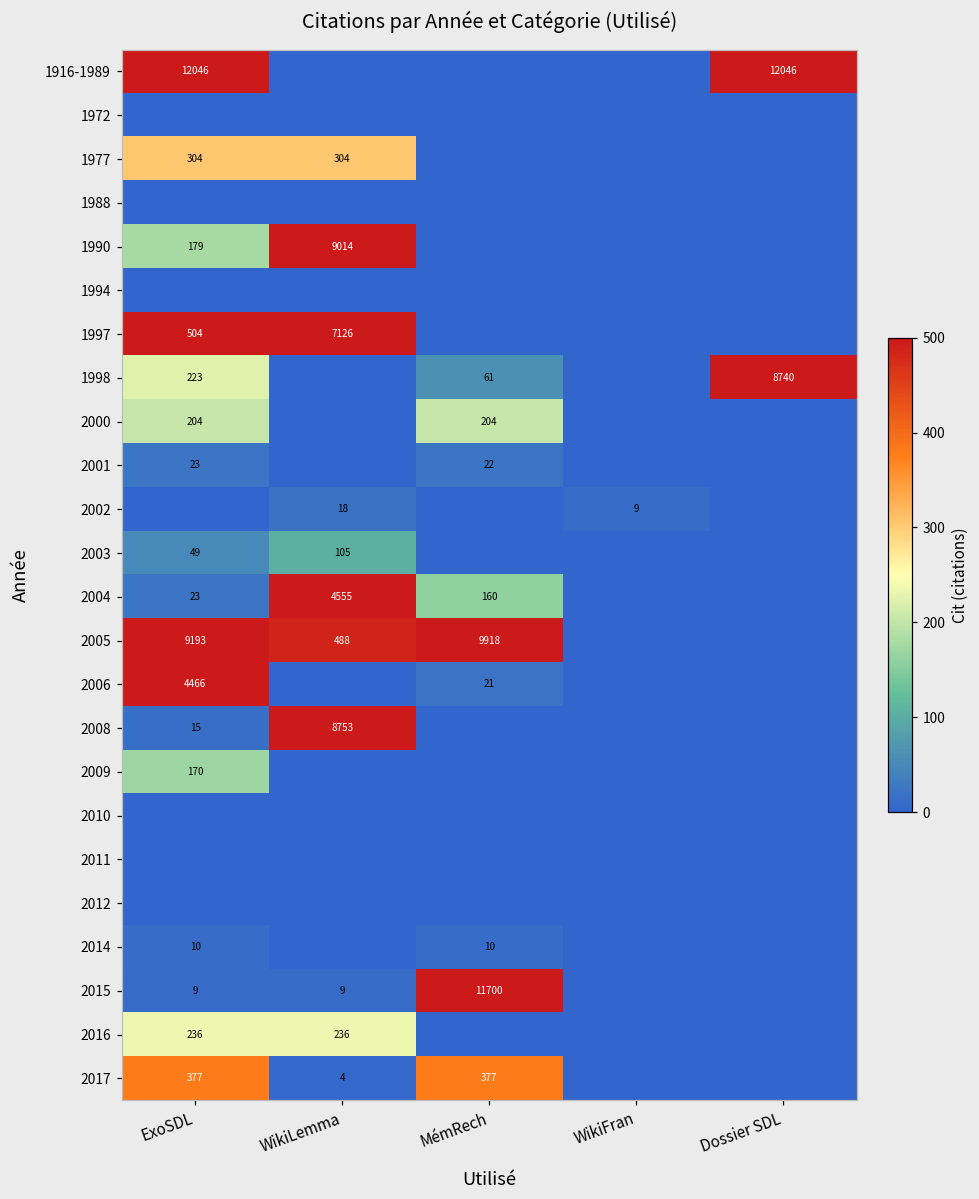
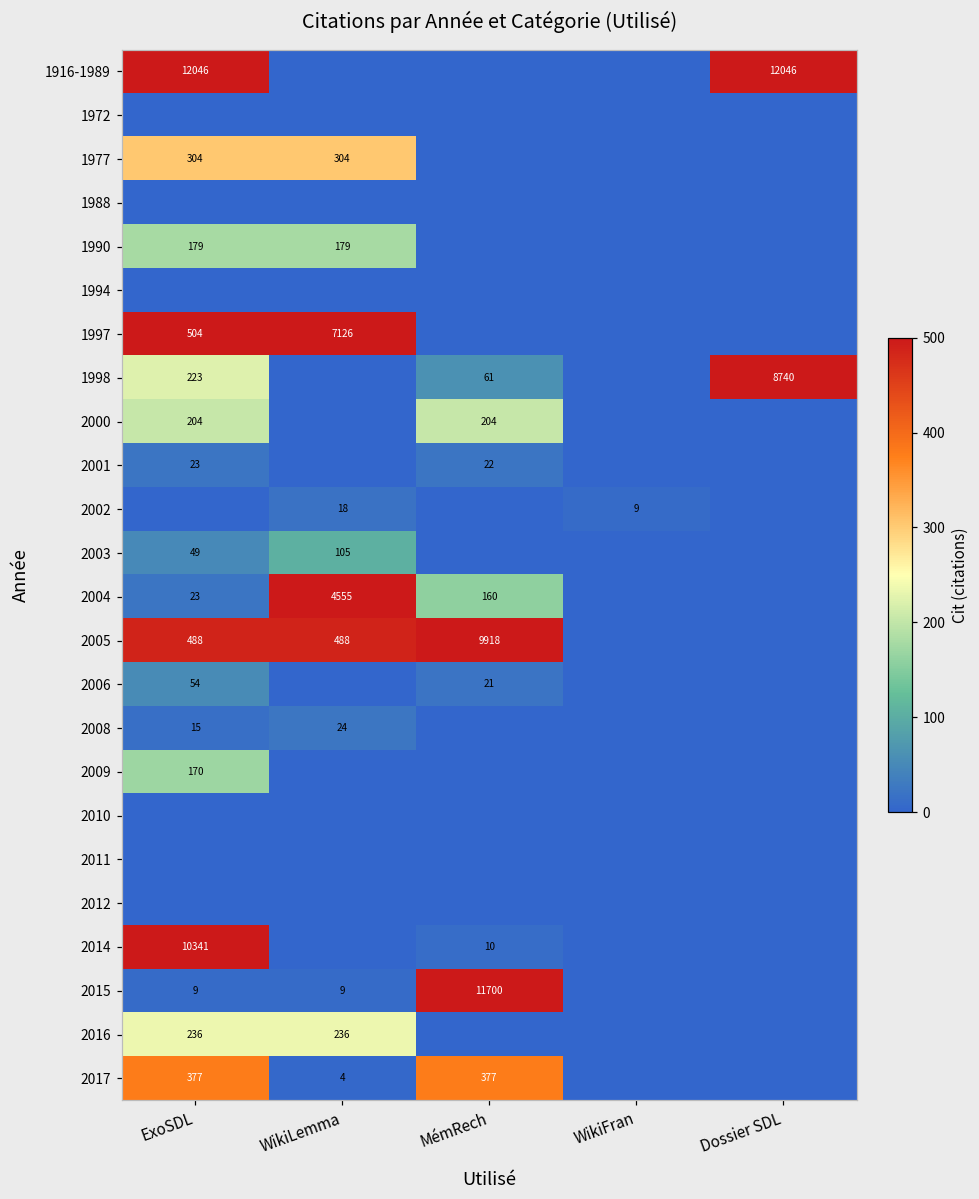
  {
    "1916-1989": {
      "ExoSDL": 12046,
      "Dossier SDL": 12046
    },
    "1977": {
      "ExoSDL": 304,
      "WikiLemma": 304
    },
    "1990": {
      "ExoSDL": 179,
-     "WikiLemma": 9014
+     "WikiLemma": 179
    },
    "1997": {
      "ExoSDL": 504,
      "WikiLemma": 7126
    },
    "1998": {
      "ExoSDL": 223,
      "MémRech": 61,
      "Dossier SDL": 8740
    },
    "2000": {
      "ExoSDL": 204,
      "MémRech": 204
    },
    "2001": {
      "ExoSDL": 23,
      "MémRech": 22
    },
    "2002": {
      "WikiLemma": 18,
      "WikiFran": 9
    },
    "2003": {
      "ExoSDL": 49,
      "WikiLemma": 105
    },
    "2004": {
      "ExoSDL": 23,
      "WikiLemma": 4555,
      "MémRech": 160
    },
    "2005": {
-     "ExoSDL": 9193,
+     "ExoSDL": 488,
      "WikiLemma": 488,
      "MémRech": 9918
    },
    "2006": {
-     "ExoSDL": 4466,
+     "ExoSDL": 54,
      "MémRech": 21
    },
    "2008": {
      "ExoSDL": 15,
-     "WikiLemma": 8753
+     "WikiLemma": 24
    },
    "2009": {
      "ExoSDL": 170
    },
    "2014": {
-     "ExoSDL": 10,
+     "ExoSDL": 10341,
      "MémRech": 10
    },
    "2015": {
      "ExoSDL": 9,
      "WikiLemma": 9,
      "MémRech": 11700
    },
    "2016": {
      "ExoSDL": 236,
      "WikiLemma": 236
    },
    "2017": {
      "ExoSDL": 377,
      "WikiLemma": 4,
      "MémRech": 377
    }
  }
